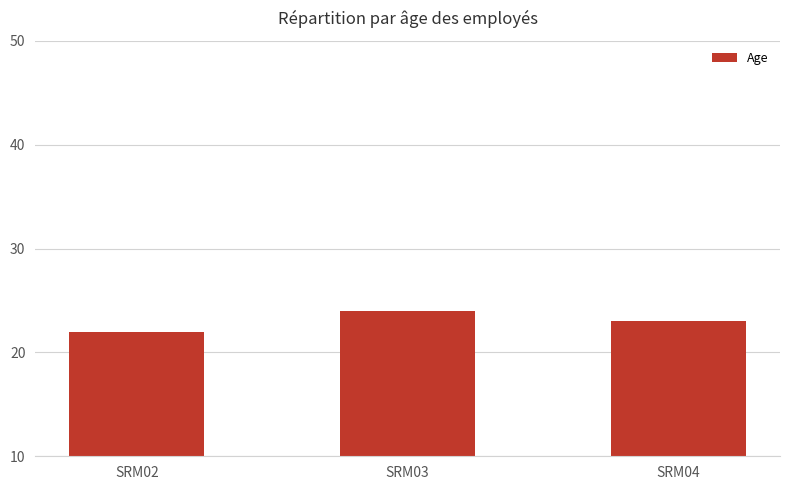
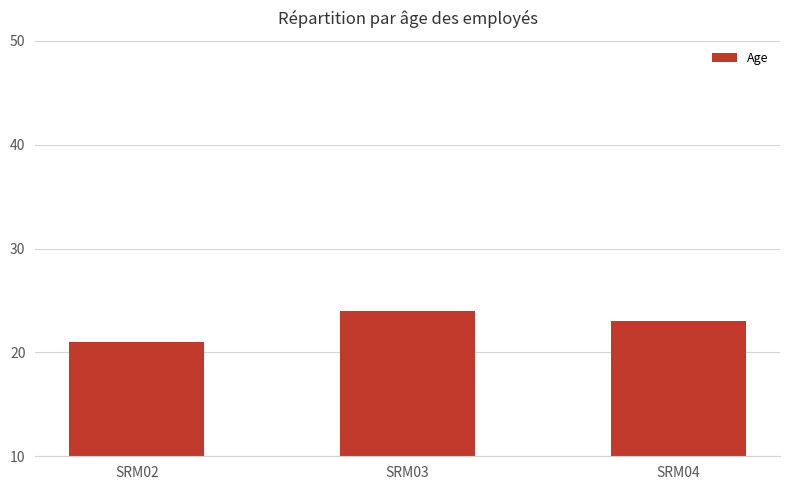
  {
-   "SRM02": 22,
+   "SRM02": 21,
    "SRM03": 24,
    "SRM04": 23
  }
